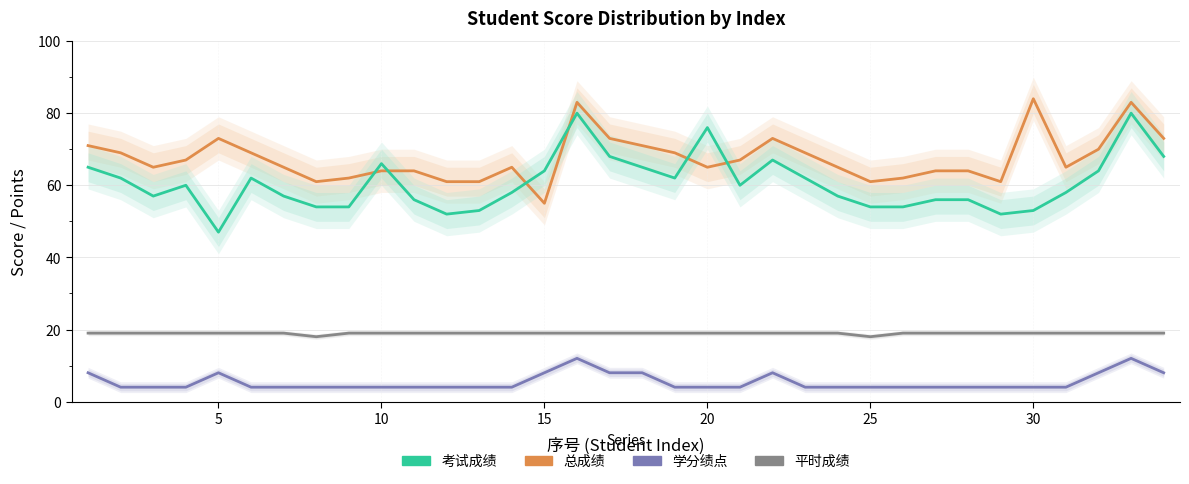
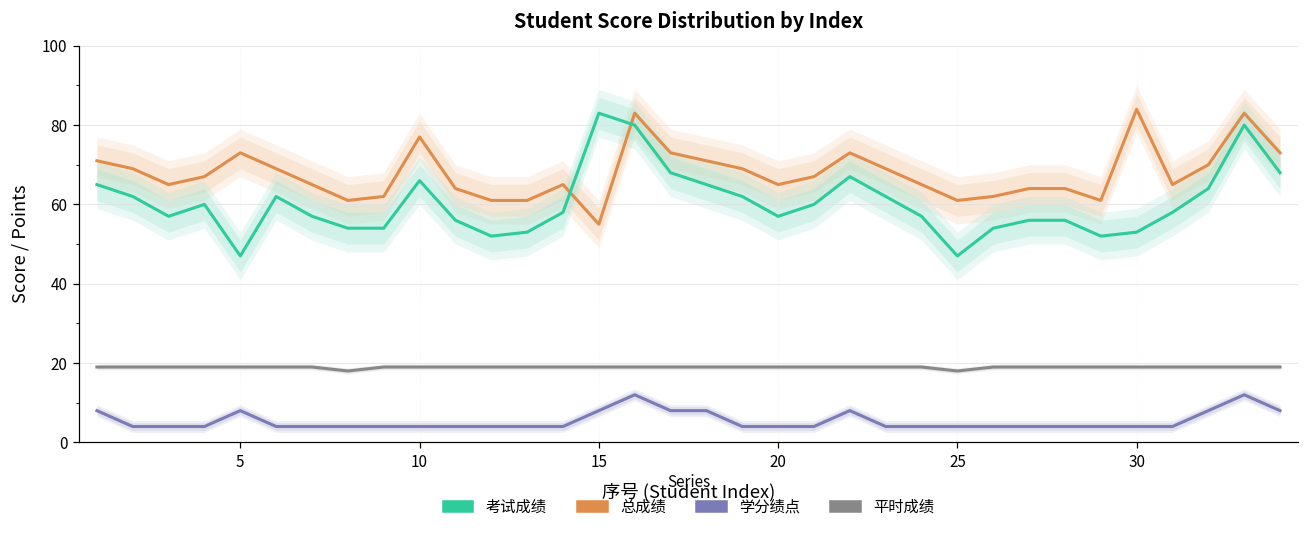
  {
    "总成绩": {
      "5": 73,
-     "10": 64,
+     "10": 77,
      "15": 55,
      "20": 65,
      "25": 61,
      "30": 84
    },
    "考试成绩": {
      "5": 47,
      "10": 66,
-     "15": 64,
-     "20": 76,
-     "25": 54,
+     "15": 83,
+     "20": 57,
+     "25": 47,
      "30": 53
    }
  }
